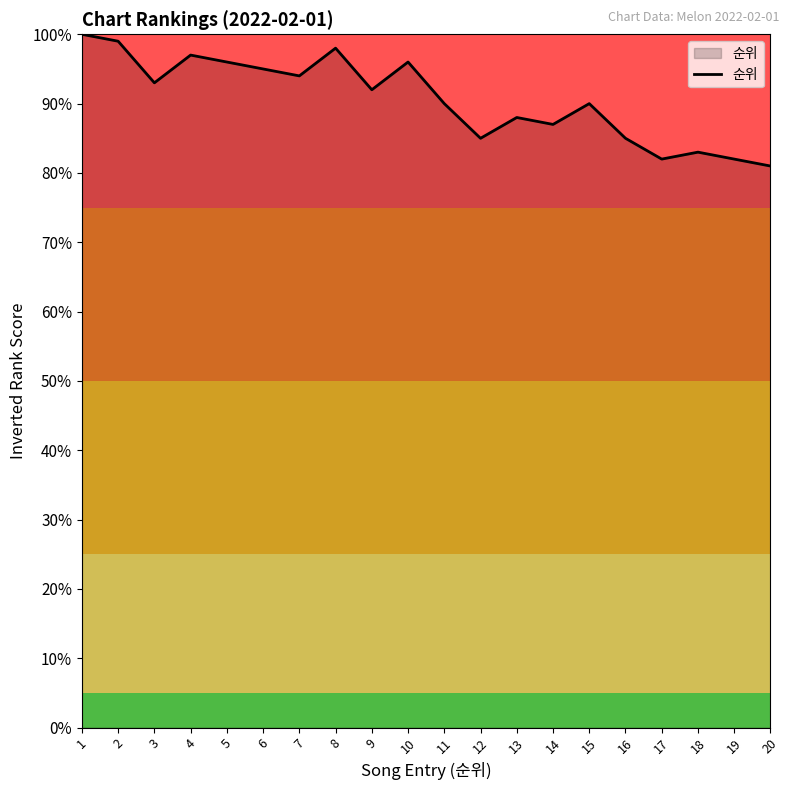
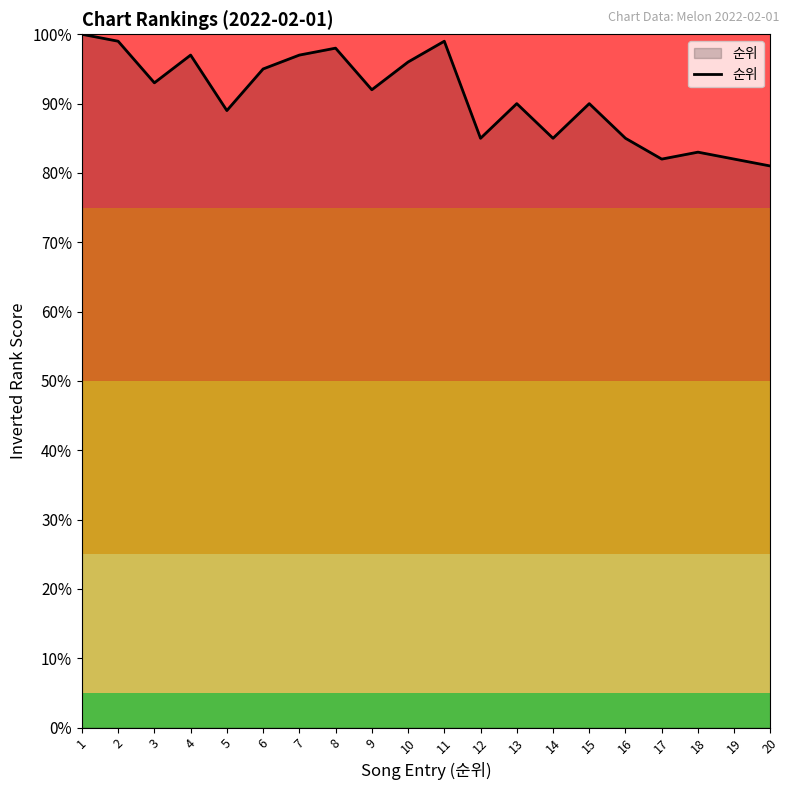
  {
    "1": "100%",
    "2": "99%",
    "3": "93%",
    "4": "97%",
-   "5": "96%",
+   "5": "89%",
    "6": "95%",
-   "7": "94%",
+   "7": "97%",
    "8": "98%",
    "9": "92%",
    "10": "96%",
-   "11": "90%",
+   "11": "99%",
    "12": "85%",
-   "13": "88%",
-   "14": "87%",
+   "13": "90%",
+   "14": "85%",
    "15": "90%",
    "16": "85%",
    "17": "82%",
    "18": "83%",
    "19": "82%",
    "20": "81%"
  }
